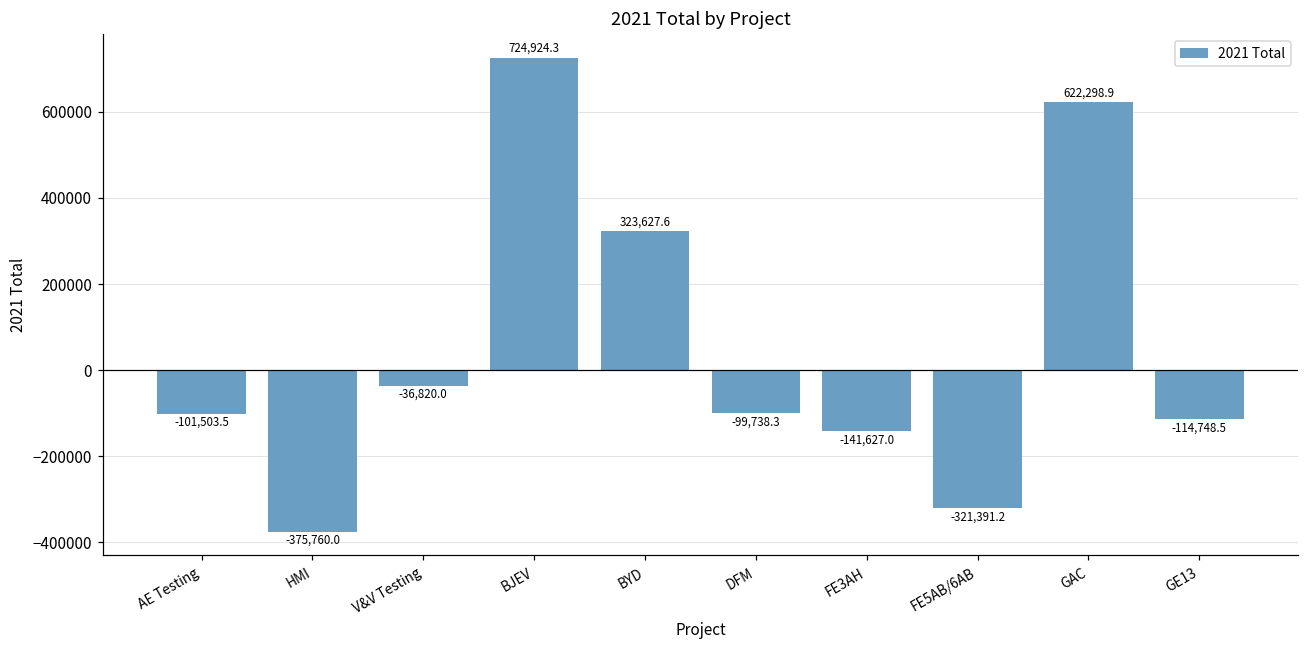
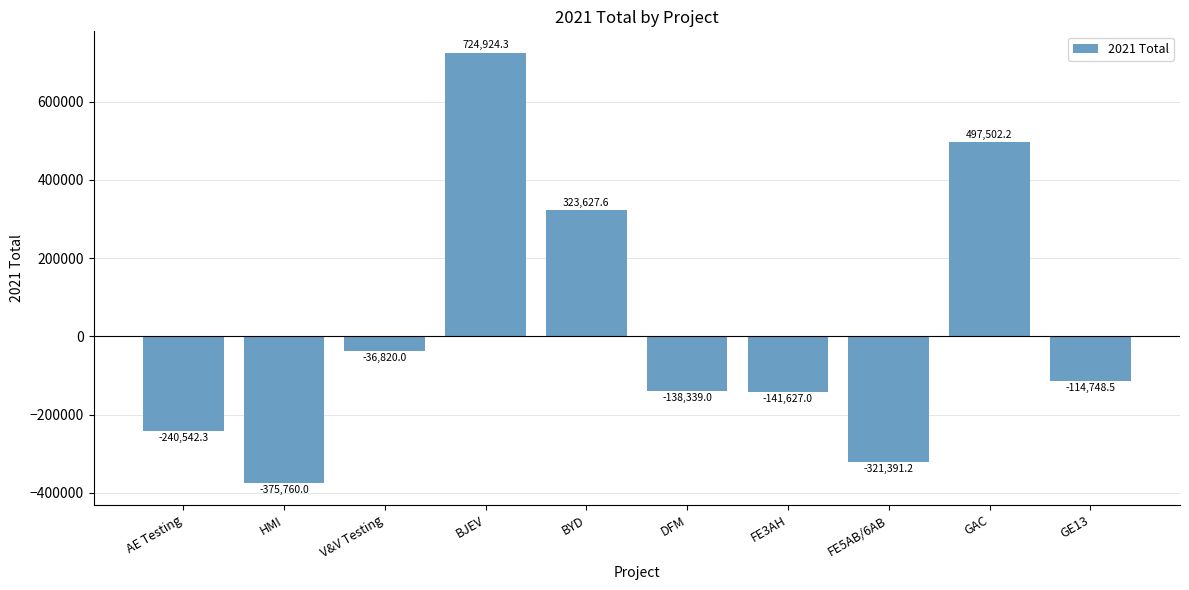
  {
-   "AE Testing": "-101,503.5",
+   "AE Testing": "-240,542.3",
    "HMI": "-375,760.0",
    "V&V Testing": "-36,820.0",
    "BJEV": "724,924.3",
    "BYD": "323,627.6",
-   "DFM": "-99,738.3",
+   "DFM": "-138,339.0",
    "FE3AH": "-141,627.0",
    "FE5AB/6AB": "-321,391.2",
-   "GAC": "622,298.9",
+   "GAC": "497,502.2",
    "GE13": "-114,748.5"
  }
